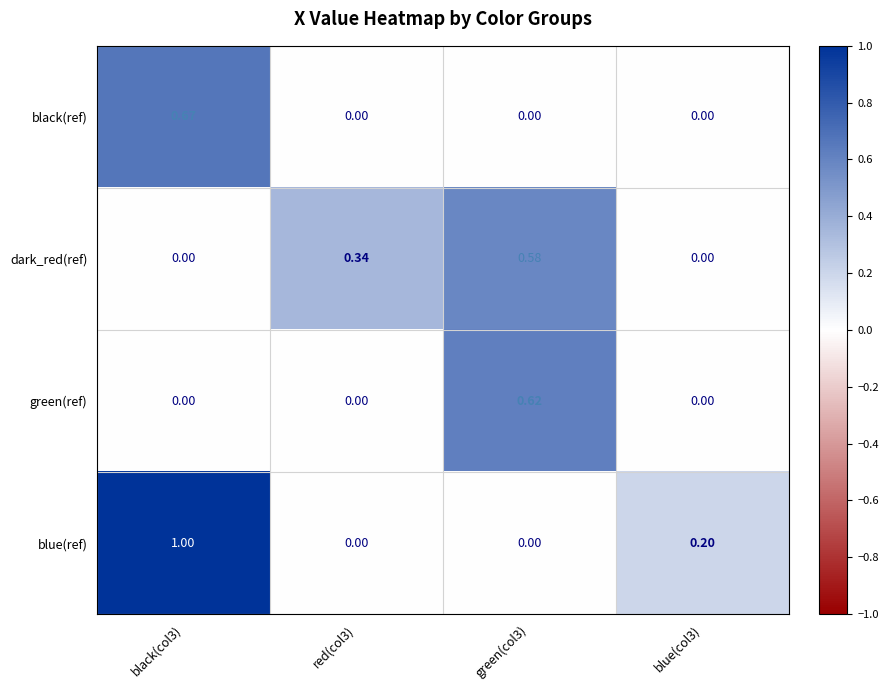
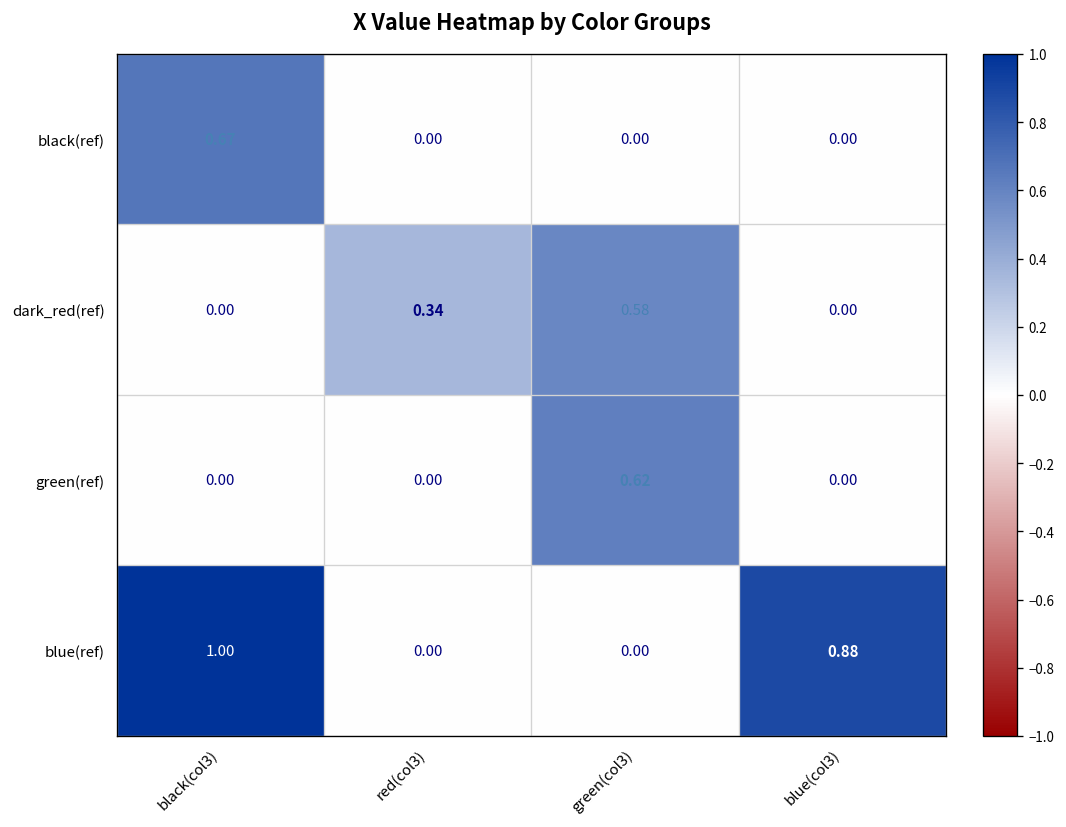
  {
    "black(ref)": {
      "red(col3)": 0.00,
      "green(col3)": 0.00,
      "blue(col3)": 0.00
    },
    "dark_red(ref)": {
      "black(col3)": 0.00,
      "red(col3)": 0.34,
      "blue(col3)": 0.00
    },
    "green(ref)": {
      "black(col3)": 0.00,
      "red(col3)": 0.00,
      "blue(col3)": 0.00
    },
    "blue(ref)": {
      "black(col3)": 1.00,
      "red(col3)": 0.00,
      "green(col3)": 0.00,
-     "blue(col3)": 0.20
+     "blue(col3)": 0.88
    }
  }
